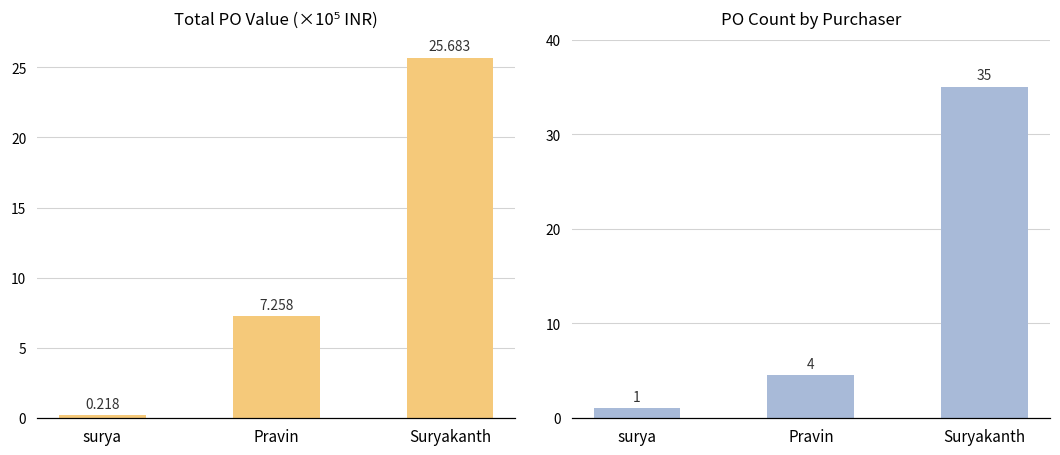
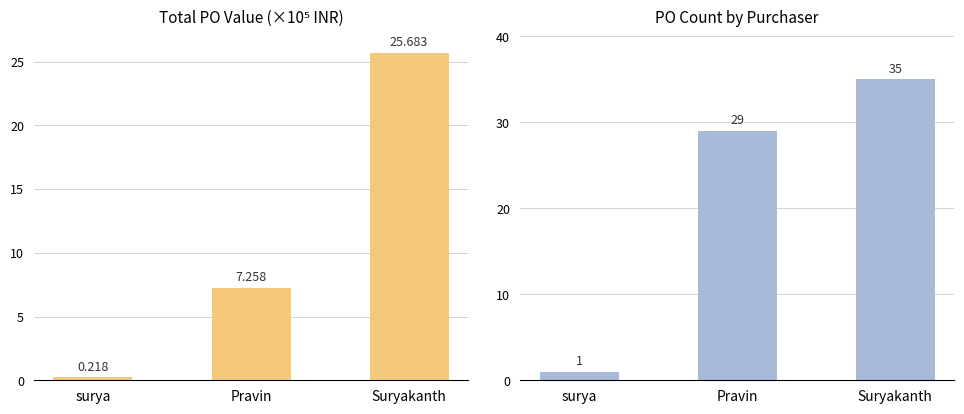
  {
    "Total PO Value (×10⁵ INR)": {
      "surya": 0.218,
      "Pravin": 7.258,
      "Suryakanth": 25.683
    },
    "PO Count by Purchaser": {
      "surya": 1,
-     "Pravin": 4,
+     "Pravin": 29,
      "Suryakanth": 35
    }
  }
